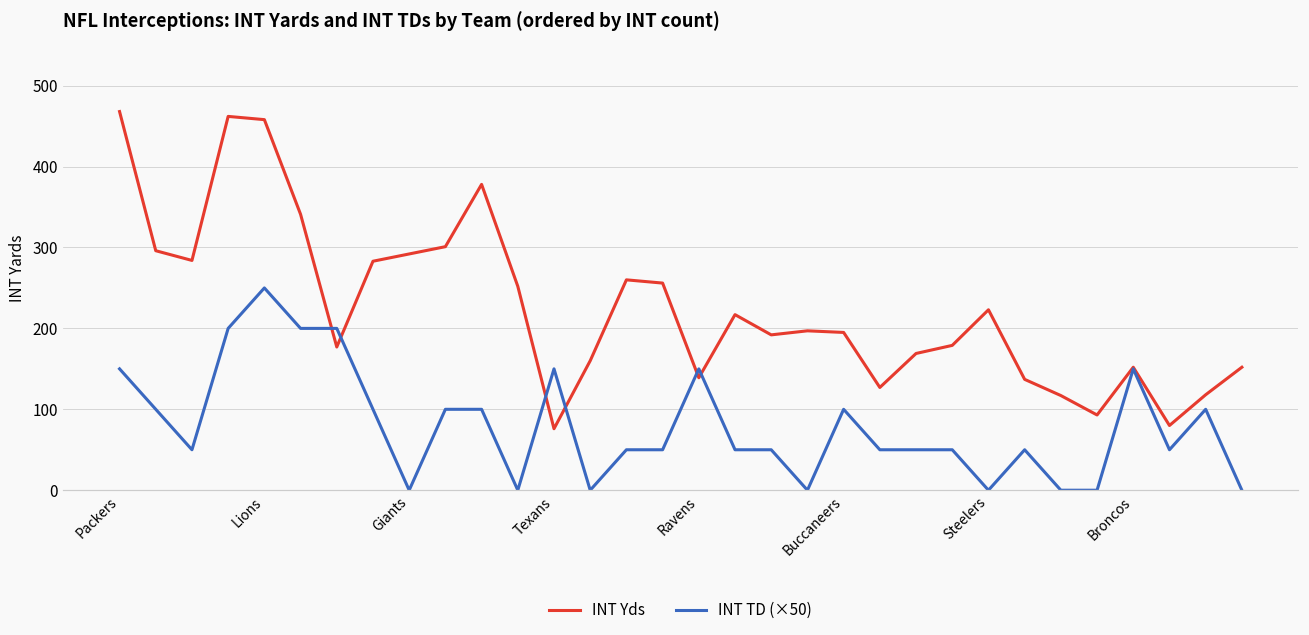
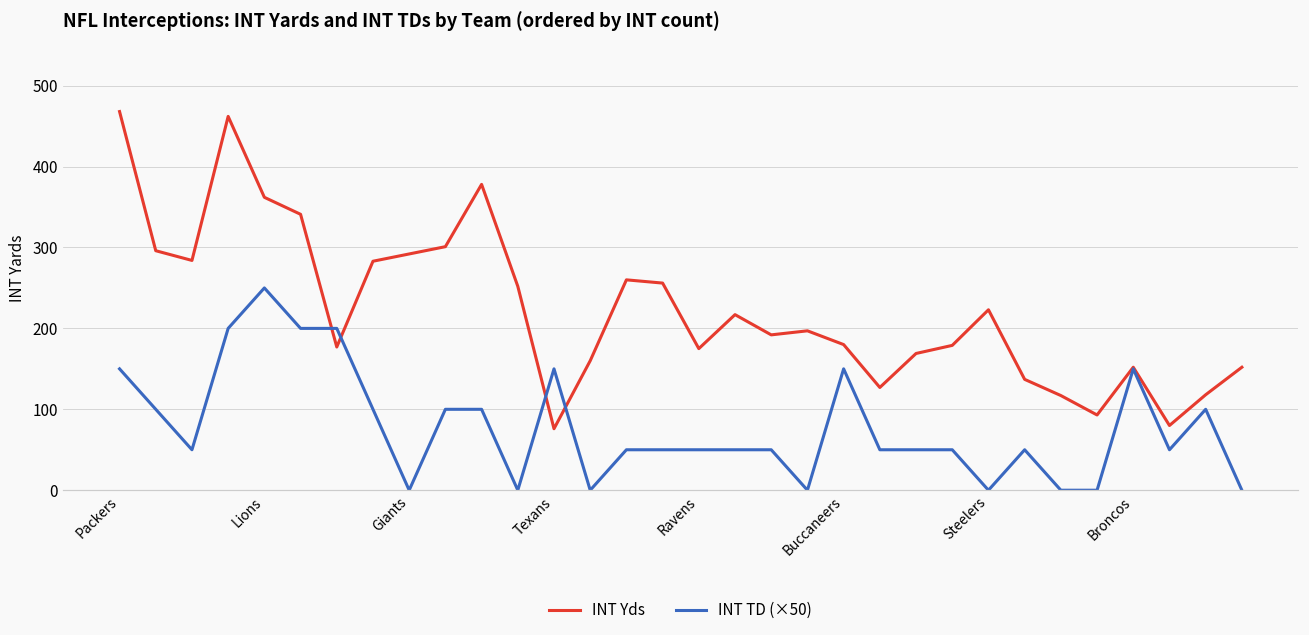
  {
    "INT Yds": {
      "Packers": 470,
-     "Lions": 460,
+     "Lions": 360,
      "Giants": 290,
      "Texans": 80,
-     "Ravens": 140,
-     "Buccaneers": 200,
+     "Ravens": 180,
+     "Buccaneers": 180,
      "Steelers": 220
    },
    "INT TD (×50)": {
      "Packers": 150,
      "Lions": 250,
      "Giants": 0,
      "Texans": 150,
-     "Ravens": 150,
-     "Buccaneers": 100,
+     "Ravens": 50,
+     "Buccaneers": 150,
      "Steelers": 0
    }
  }
